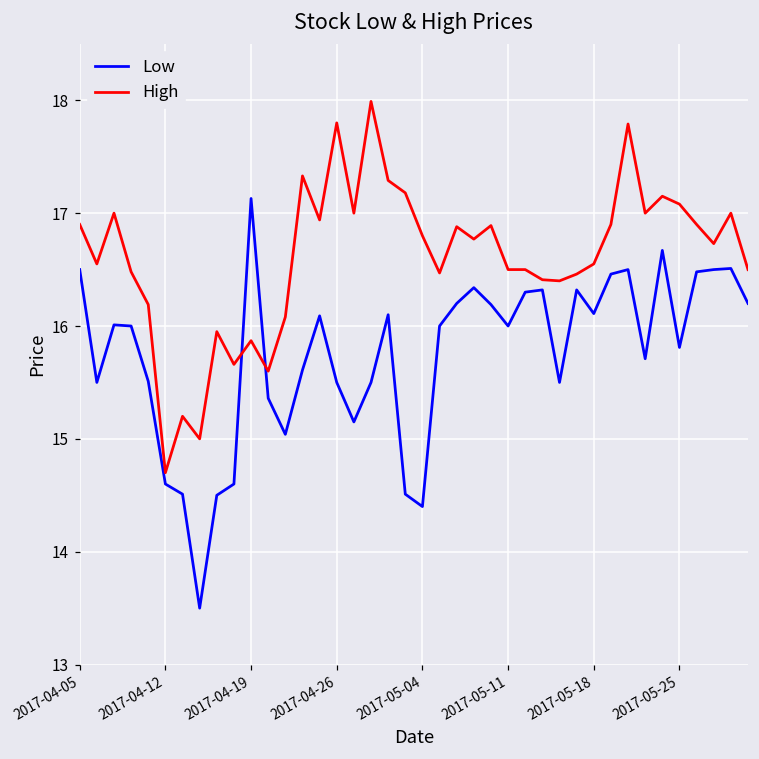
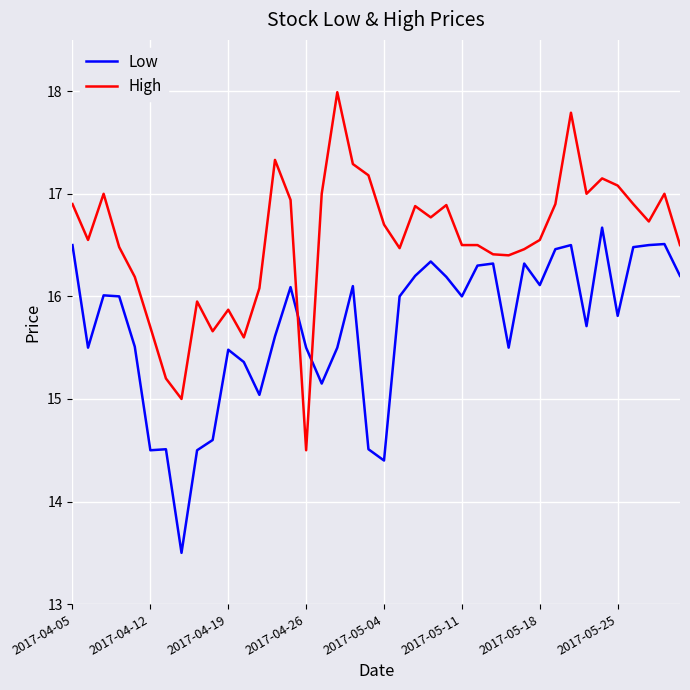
  {
    "Low": {
      "2017-04-05": 16.50,
-     "2017-04-12": 14.6,
-     "2017-04-19": 17.13,
+     "2017-04-12": 14.5,
+     "2017-04-19": 15.48,
      "2017-04-26": 15.50,
      "2017-05-04": 14.40,
      "2017-05-11": 16.00,
      "2017-05-18": 16.11,
      "2017-05-25": 15.81
    },
    "High": {
      "2017-04-05": 16.9,
-     "2017-04-12": 14.7,
+     "2017-04-12": 15.7,
      "2017-04-19": 15.87,
-     "2017-04-26": 17.8,
-     "2017-05-04": 16.8,
+     "2017-04-26": 14.5,
+     "2017-05-04": 16.7,
      "2017-05-11": 16.5,
      "2017-05-18": 16.55,
      "2017-05-25": 17.1
    }
  }
